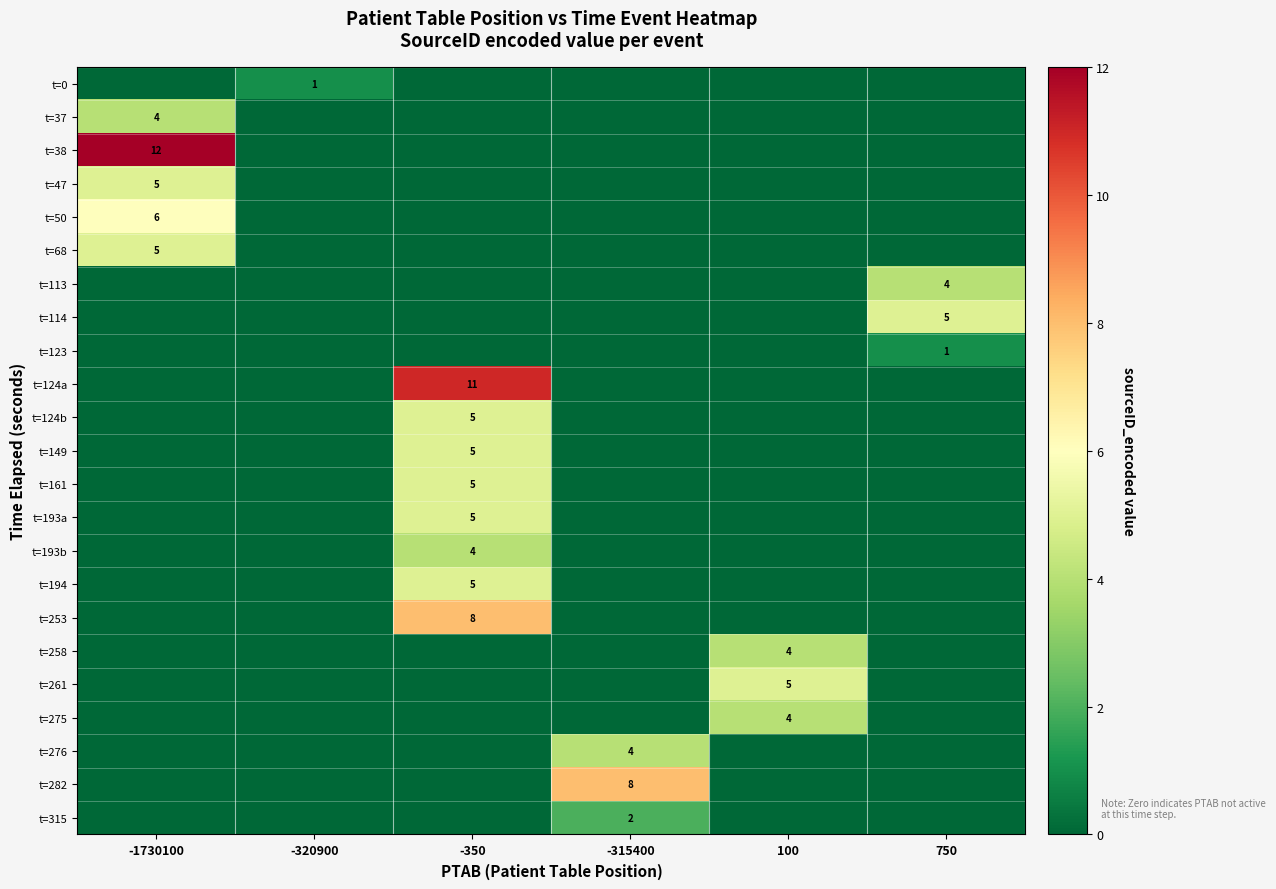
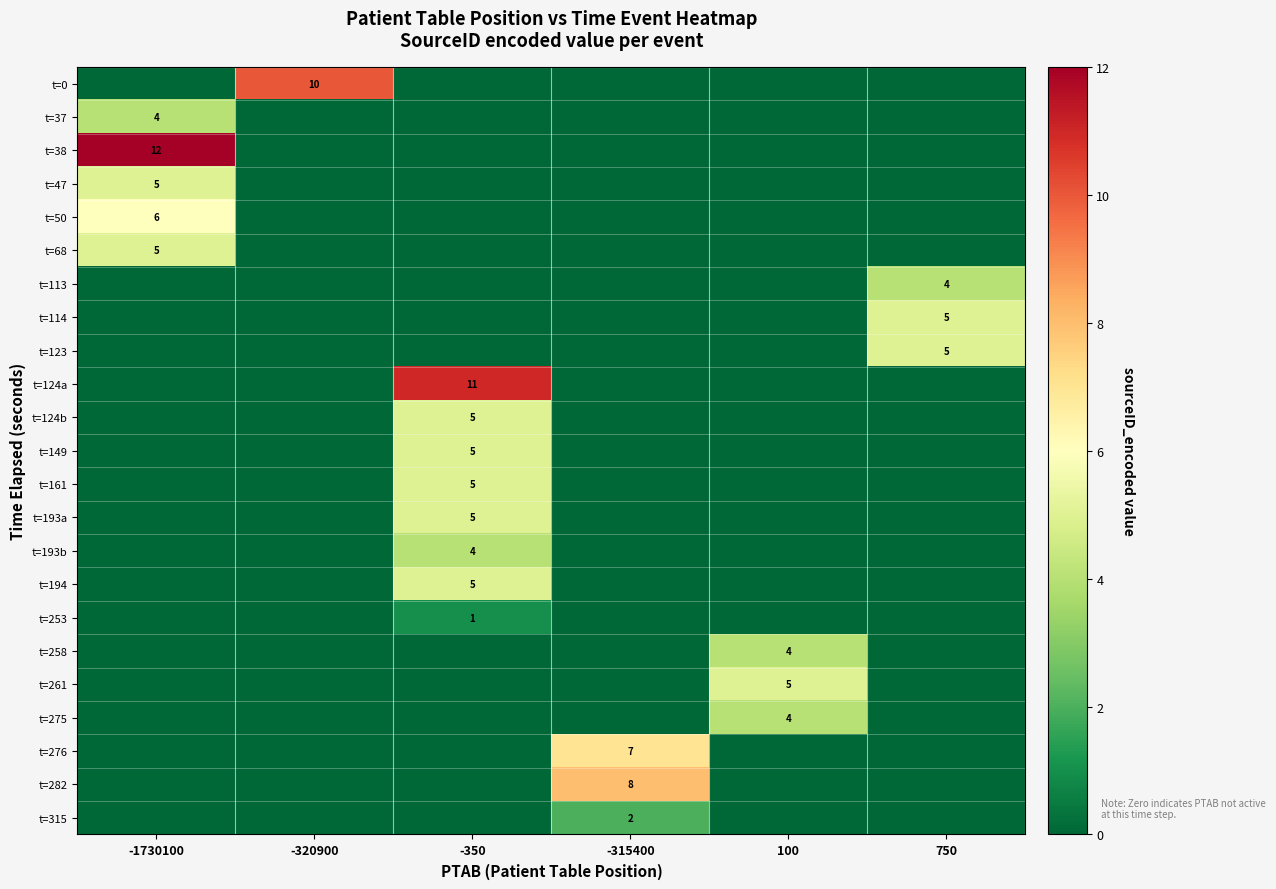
  {
    "t=0": {
-     "-320900": 1
+     "-320900": 10
    },
    "t=37": {
      "-1730100": 4
    },
    "t=38": {
      "-1730100": 12
    },
    "t=47": {
      "-1730100": 5
    },
    "t=50": {
      "-1730100": 6
    },
    "t=68": {
      "-1730100": 5
    },
    "t=113": {
      "750": 4
    },
    "t=114": {
      "750": 5
    },
    "t=123": {
-     "750": 1
+     "750": 5
    },
    "t=124a": {
      "-350": 11
    },
    "t=124b": {
      "-350": 5
    },
    "t=149": {
      "-350": 5
    },
    "t=161": {
      "-350": 5
    },
    "t=193a": {
      "-350": 5
    },
    "t=193b": {
      "-350": 4
    },
    "t=194": {
      "-350": 5
    },
    "t=253": {
-     "-350": 8
+     "-350": 1
    },
    "t=258": {
      "100": 4
    },
    "t=261": {
      "100": 5
    },
    "t=275": {
      "100": 4
    },
    "t=276": {
-     "-315400": 4
+     "-315400": 7
    },
    "t=282": {
      "-315400": 8
    },
    "t=315": {
      "-315400": 2
    }
  }
